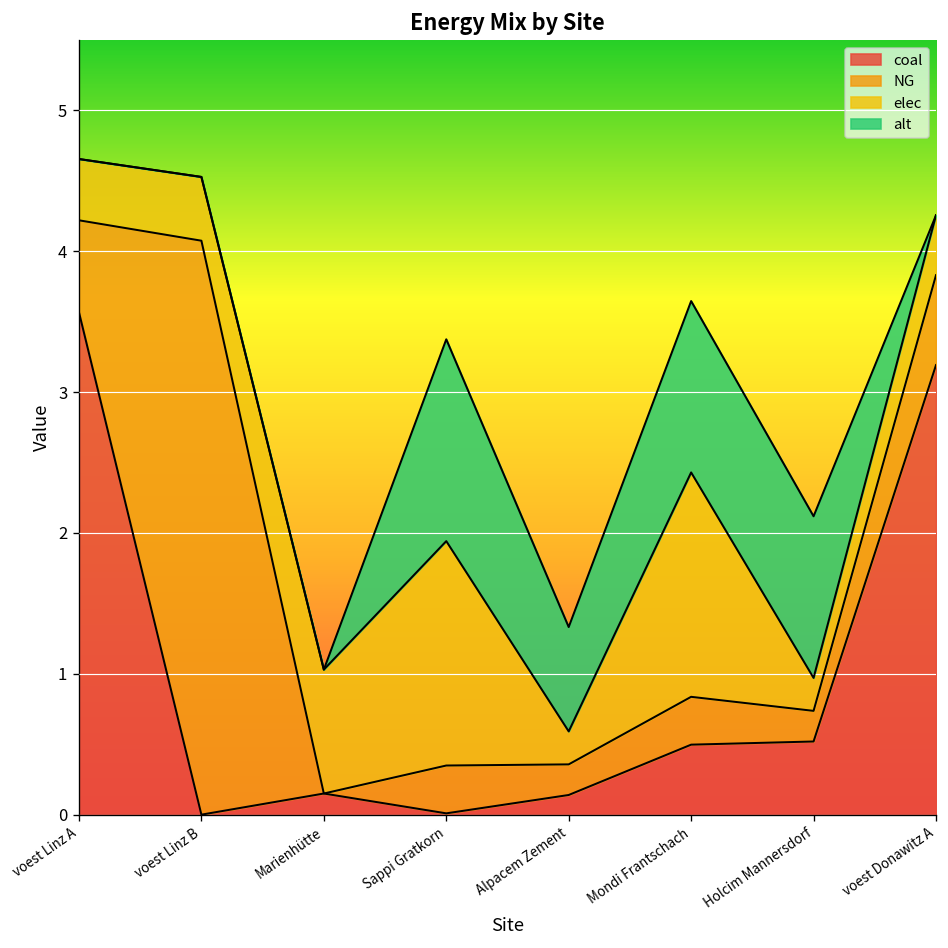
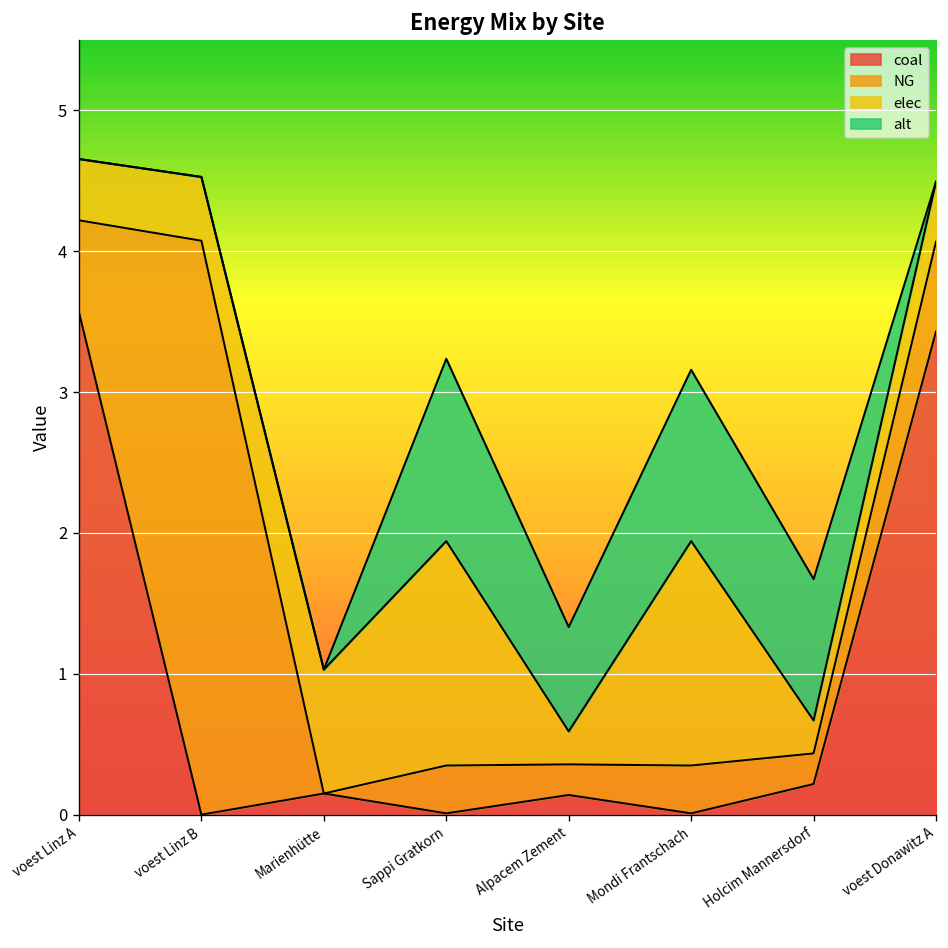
  {
    "coal": {
      "voest Linz A": 3.57,
      "voest Linz B": 0.00,
      "Sappi Gratkorn": 0.01,
      "Alpacem Zement": 0.14,
-     "Mondi Frantschach": 0.50,
-     "Holcim Mannersdorf": 0.52,
-     "voest Donawitz A": 3.19
+     "Mondi Frantschach": 0.01,
+     "Holcim Mannersdorf": 0.22,
+     "voest Donawitz A": 3.43
    },
    "alt": {
-     "Sappi Gratkorn": 1.43,
+     "Sappi Gratkorn": 1.29,
      "Alpacem Zement": 0.74,
      "Mondi Frantschach": 1.22,
-     "Holcim Mannersdorf": 1.15
+     "Holcim Mannersdorf": 1.00
    }
  }
